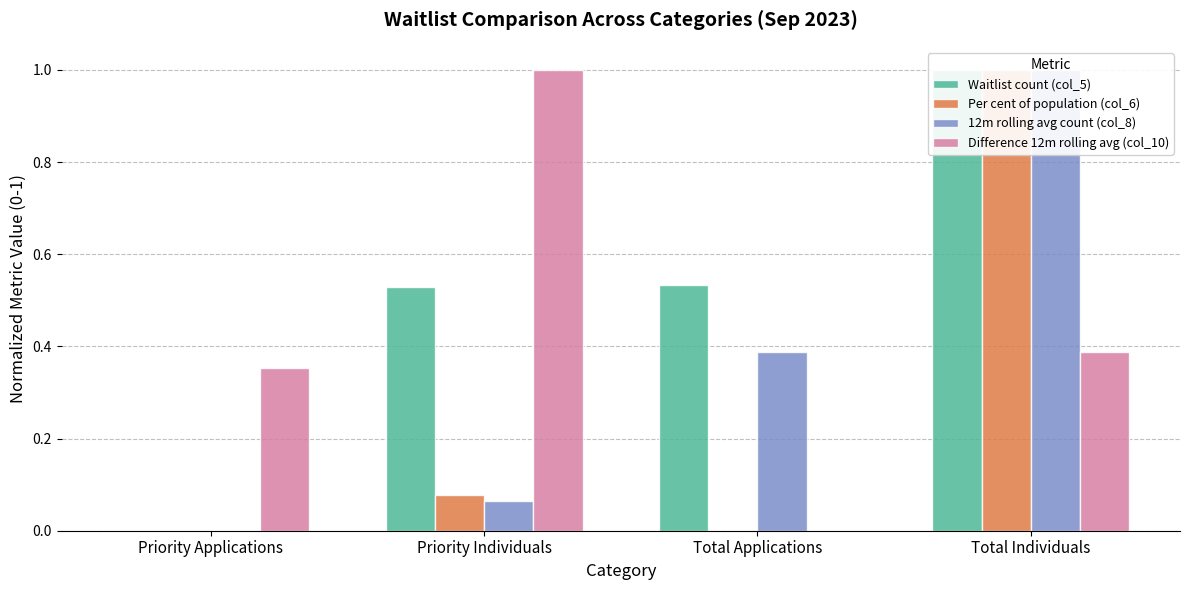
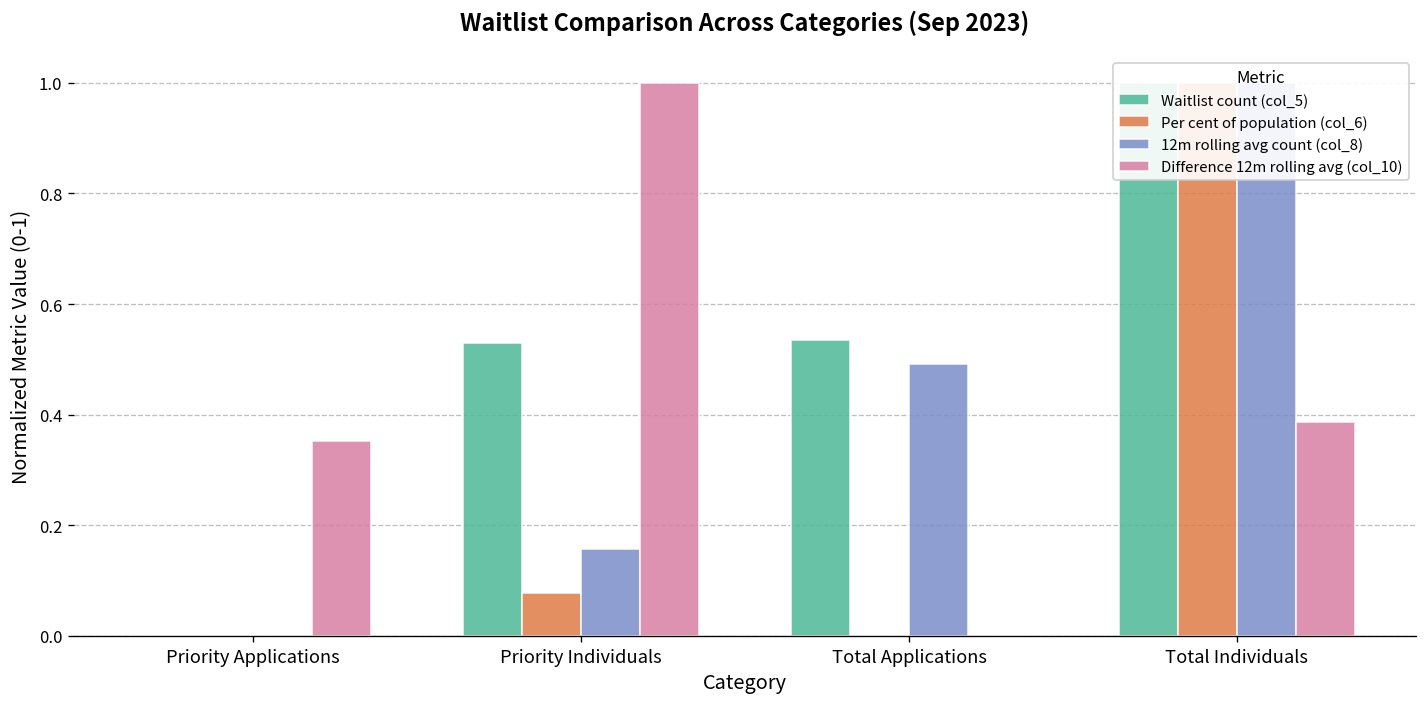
  {
    "Waitlist count (col_5)": {
      "Priority Applications": 0.00,
      "Priority Individuals": 0.53,
      "Total Applications": 0.53
    },
    "Per cent of population (col_6)": {
      "Priority Applications": 0.00,
      "Priority Individuals": 0.08,
      "Total Applications": 0.00
    },
    "12m rolling avg count (col_8)": {
      "Priority Applications": 0.00,
-     "Priority Individuals": 0.06,
-     "Total Applications": 0.39
+     "Priority Individuals": 0.16,
+     "Total Applications": 0.49
    },
    "Difference 12m rolling avg (col_10)": {
      "Priority Applications": 0.35,
      "Priority Individuals": 1.00,
      "Total Applications": 0.00,
      "Total Individuals": 0.39
    }
  }
